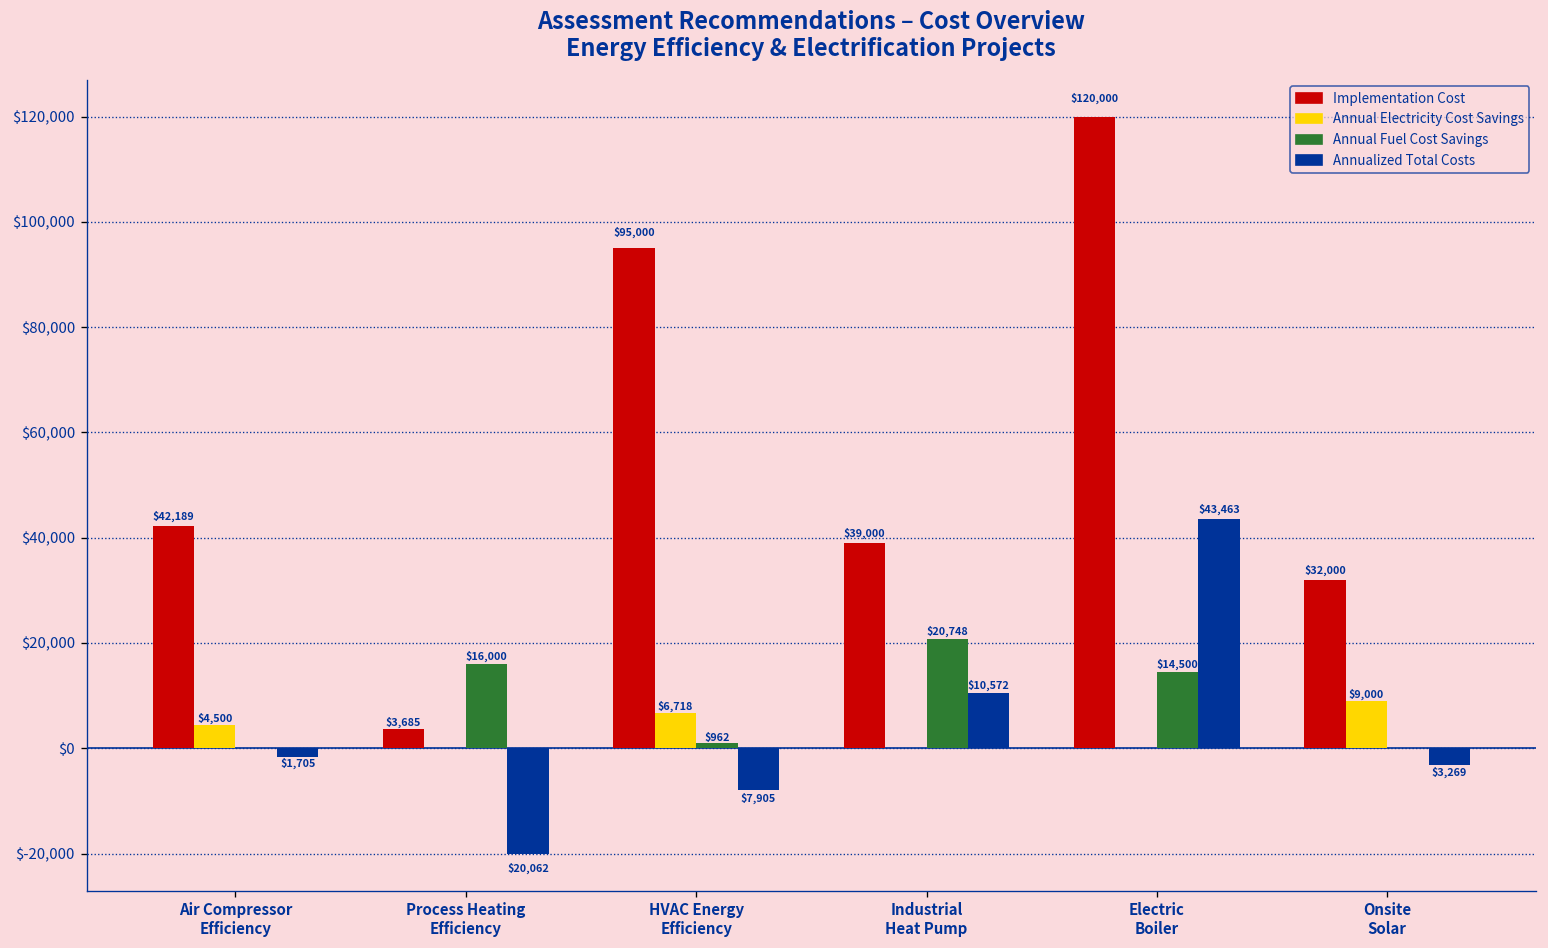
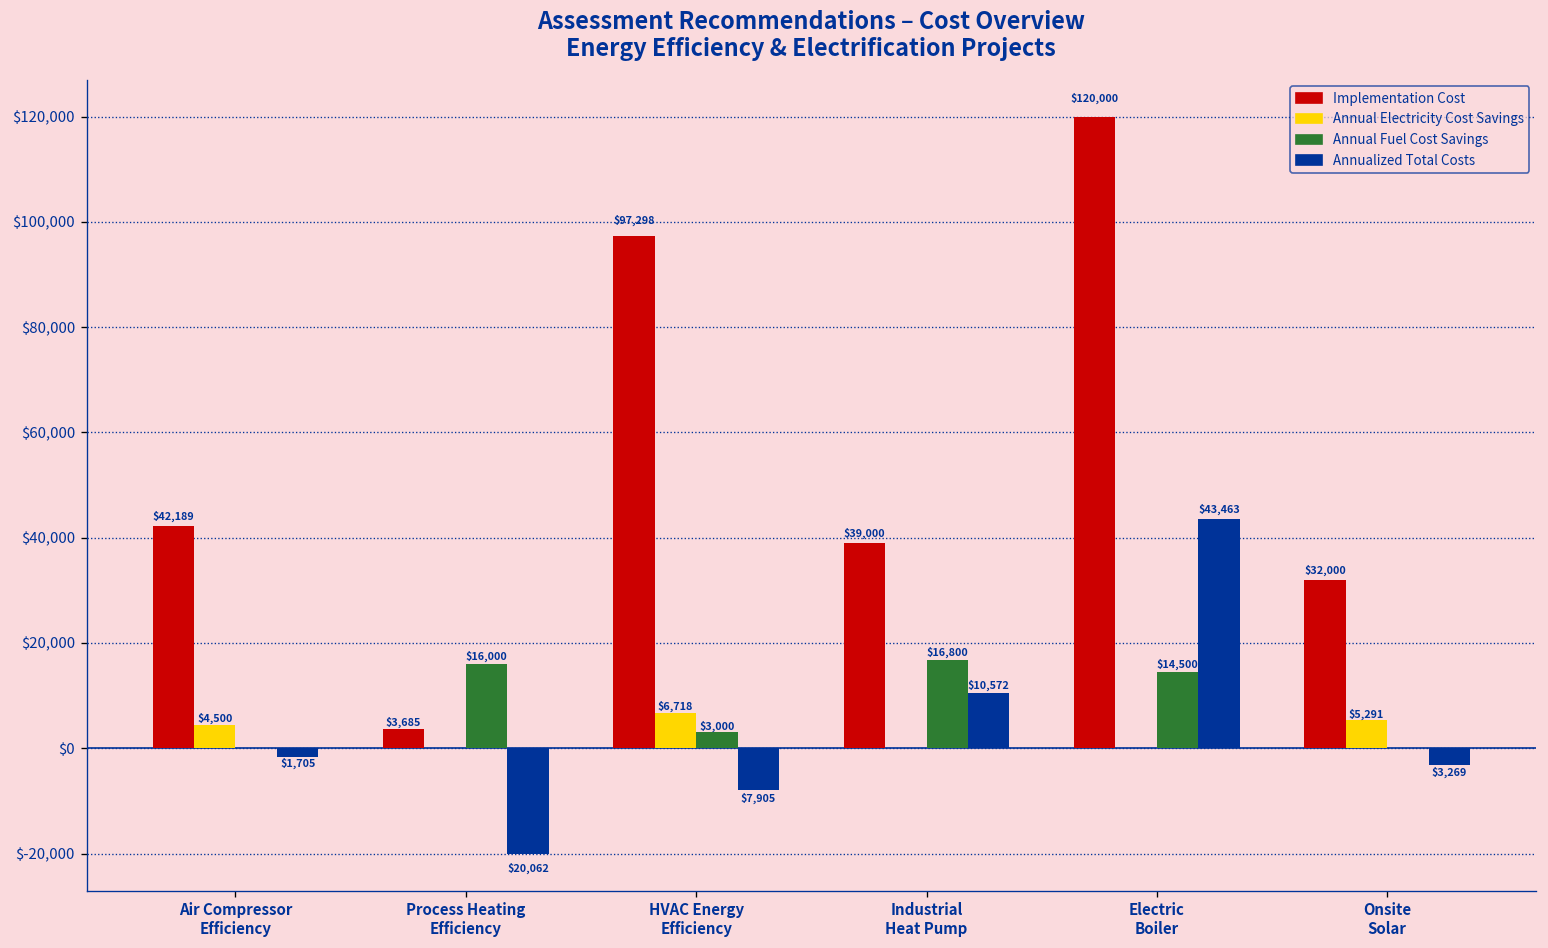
  {
    "Implementation Cost": {
      "Air Compressor Efficiency": "$42,189",
      "Process Heating Efficiency": "$3,685",
-     "HVAC Energy Efficiency": "$95,000",
+     "HVAC Energy Efficiency": "$97,298",
      "Industrial Heat Pump": "$39,000",
      "Electric Boiler": "$120,000",
      "Onsite Solar": "$32,000"
    },
    "Annual Electricity Cost Savings": {
      "Air Compressor Efficiency": "$4,500",
      "HVAC Energy Efficiency": "$6,718",
-     "Onsite Solar": "$9,000"
+     "Onsite Solar": "$5,291"
    },
    "Annual Fuel Cost Savings": {
      "Process Heating Efficiency": "$16,000",
-     "HVAC Energy Efficiency": "$962",
-     "Industrial Heat Pump": "$20,748",
+     "HVAC Energy Efficiency": "$3,000",
+     "Industrial Heat Pump": "$16,800",
      "Electric Boiler": "$14,500"
    }
  }
